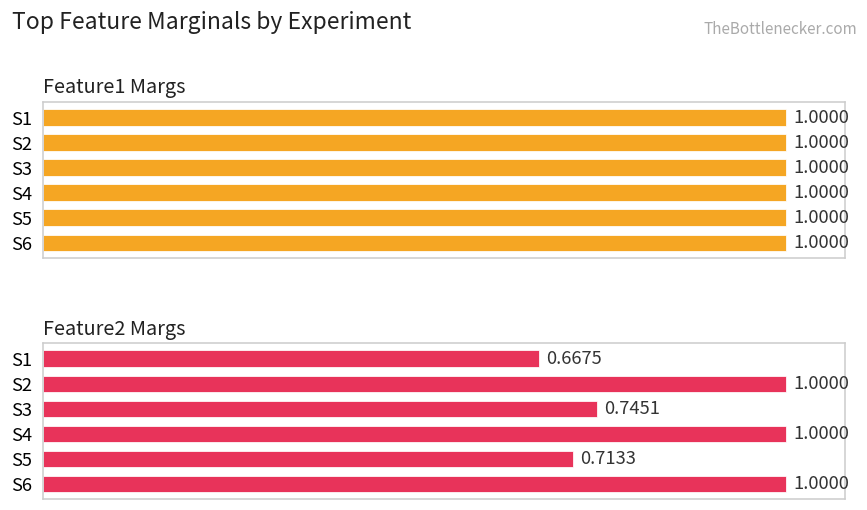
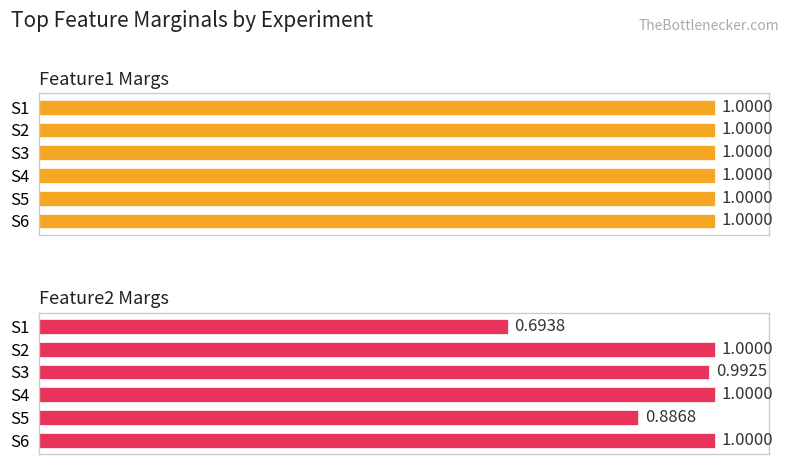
  {
    "Feature1 Margs": {
      "S1": 1.0000,
      "S2": 1.0000,
      "S3": 1.0000,
      "S4": 1.0000,
      "S5": 1.0000,
      "S6": 1.0000
    },
    "Feature2 Margs": {
-     "S1": 0.6675,
+     "S1": 0.6938,
      "S2": 1.0000,
-     "S3": 0.7451,
+     "S3": 0.9925,
      "S4": 1.0000,
-     "S5": 0.7133,
+     "S5": 0.8868,
      "S6": 1.0000
    }
  }
